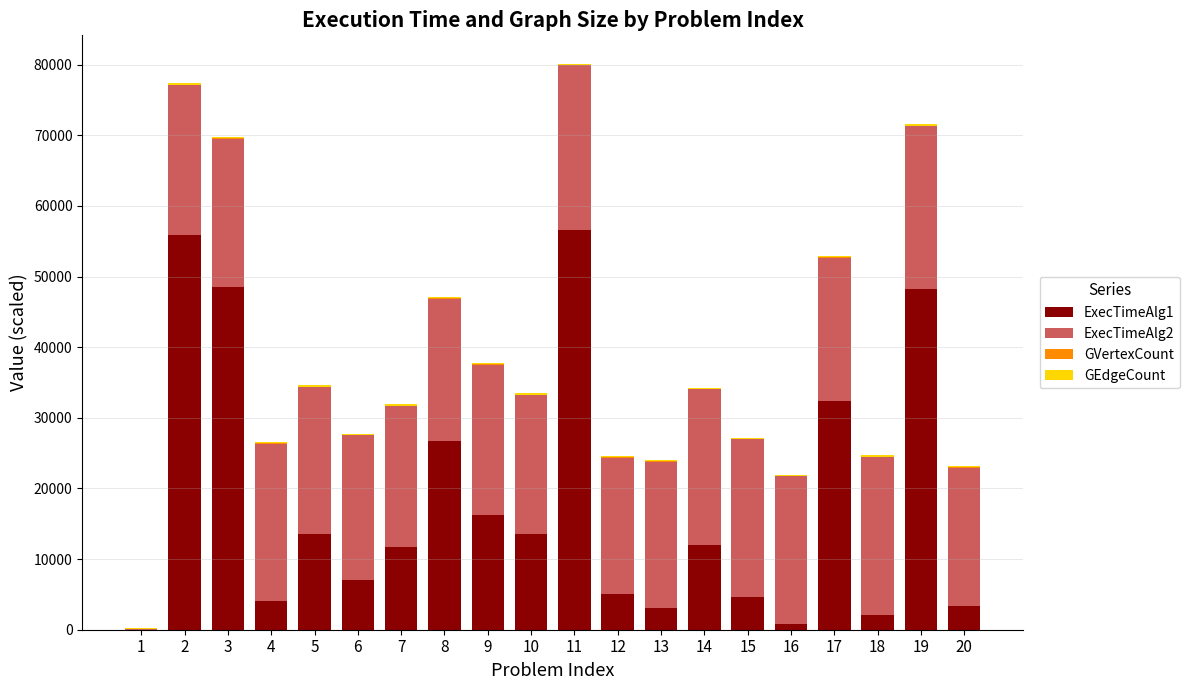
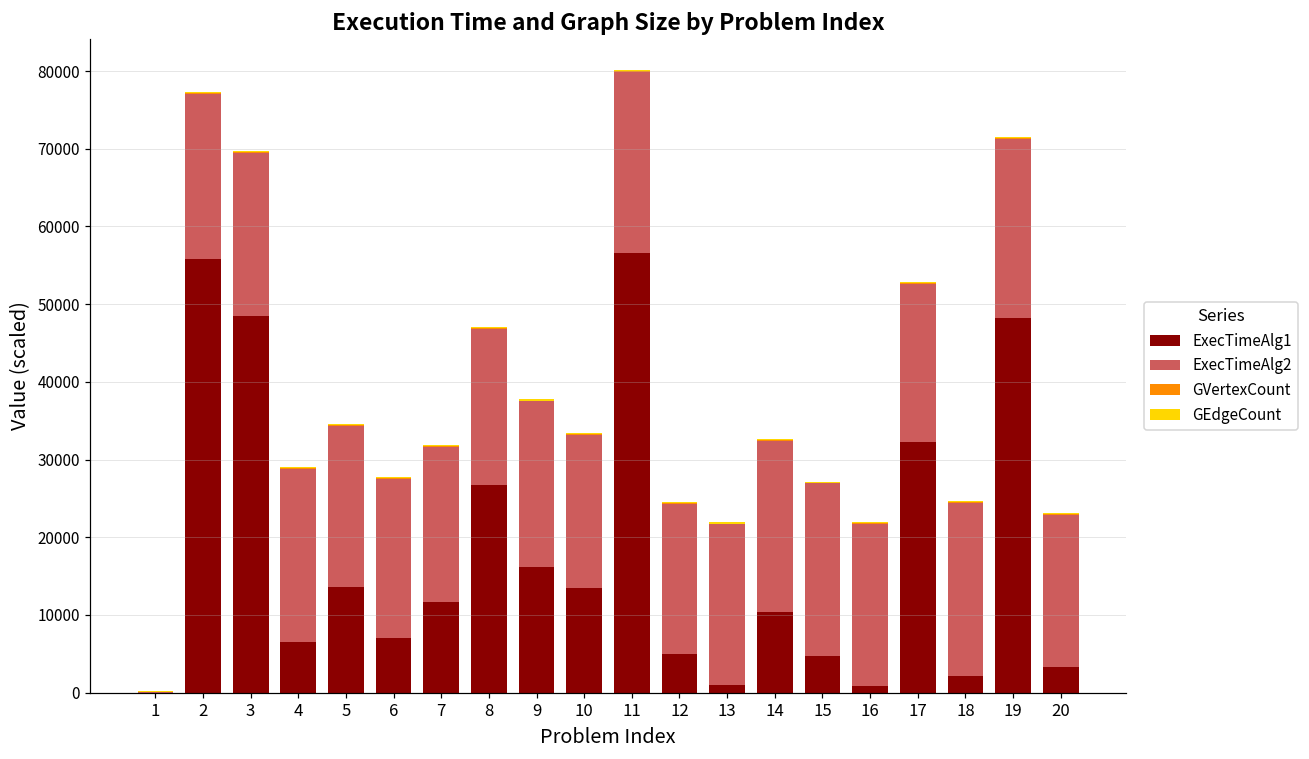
  {
    "ExecTimeAlg1": {
      "2": 56000,
      "3": 48000,
-     "4": 4000,
+     "4": 7000,
      "5": 14000,
      "6": 7000,
      "7": 12000,
      "8": 27000,
      "9": 16000,
      "10": 14000,
      "11": 57000,
      "12": 5000,
-     "13": 3000,
-     "14": 12000,
+     "13": 1000,
+     "14": 10000,
      "15": 5000,
      "16": 1000,
      "17": 32000,
      "18": 2000,
      "19": 48000,
      "20": 3000
    },
    "ExecTimeAlg2": {
      "2": 21000,
      "3": 21000,
      "4": 22000,
      "5": 21000,
      "6": 20000,
      "7": 20000,
      "8": 20000,
      "9": 21000,
      "10": 20000,
      "11": 23000,
      "12": 19000,
      "13": 21000,
      "14": 22000,
      "15": 22000,
      "16": 21000,
      "17": 20000,
      "18": 22000,
      "19": 23000,
      "20": 20000
    }
  }
